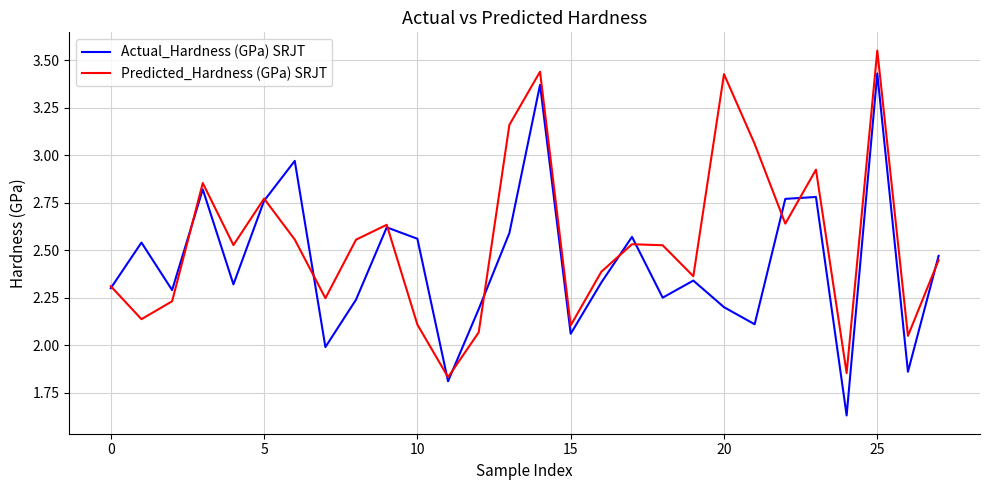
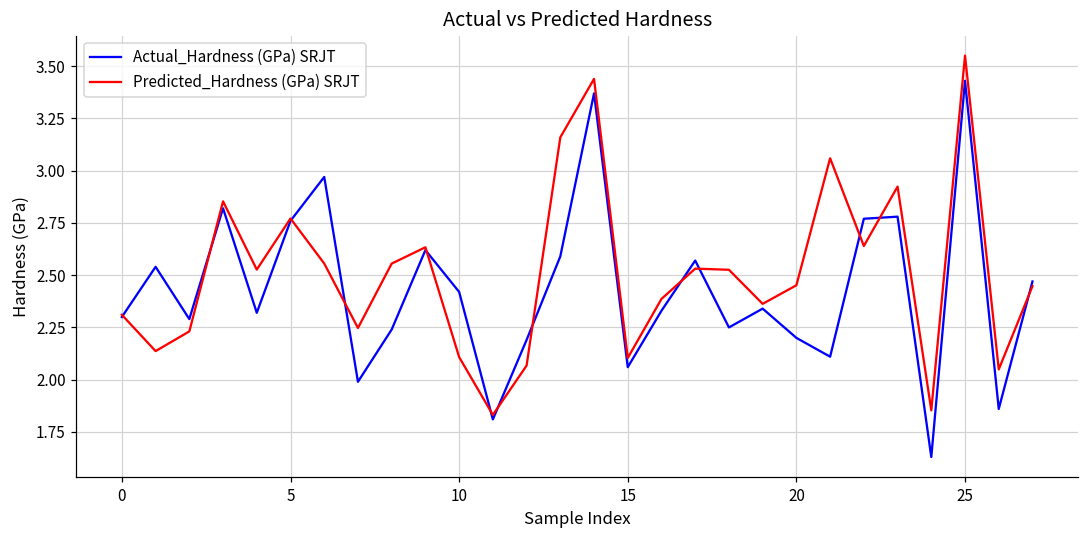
  {
    "Actual_Hardness (GPa) SRJT": {
-     "10": 2.56,
+     "10": 2.42,
      "15": 2.06,
      "20": 2.20,
      "25": 3.43
    },
    "Predicted_Hardness (GPa) SRJT": {
      "10": 2.11,
      "15": 2.10,
-     "20": 3.43,
+     "20": 2.45,
      "25": 3.55
    }
  }
